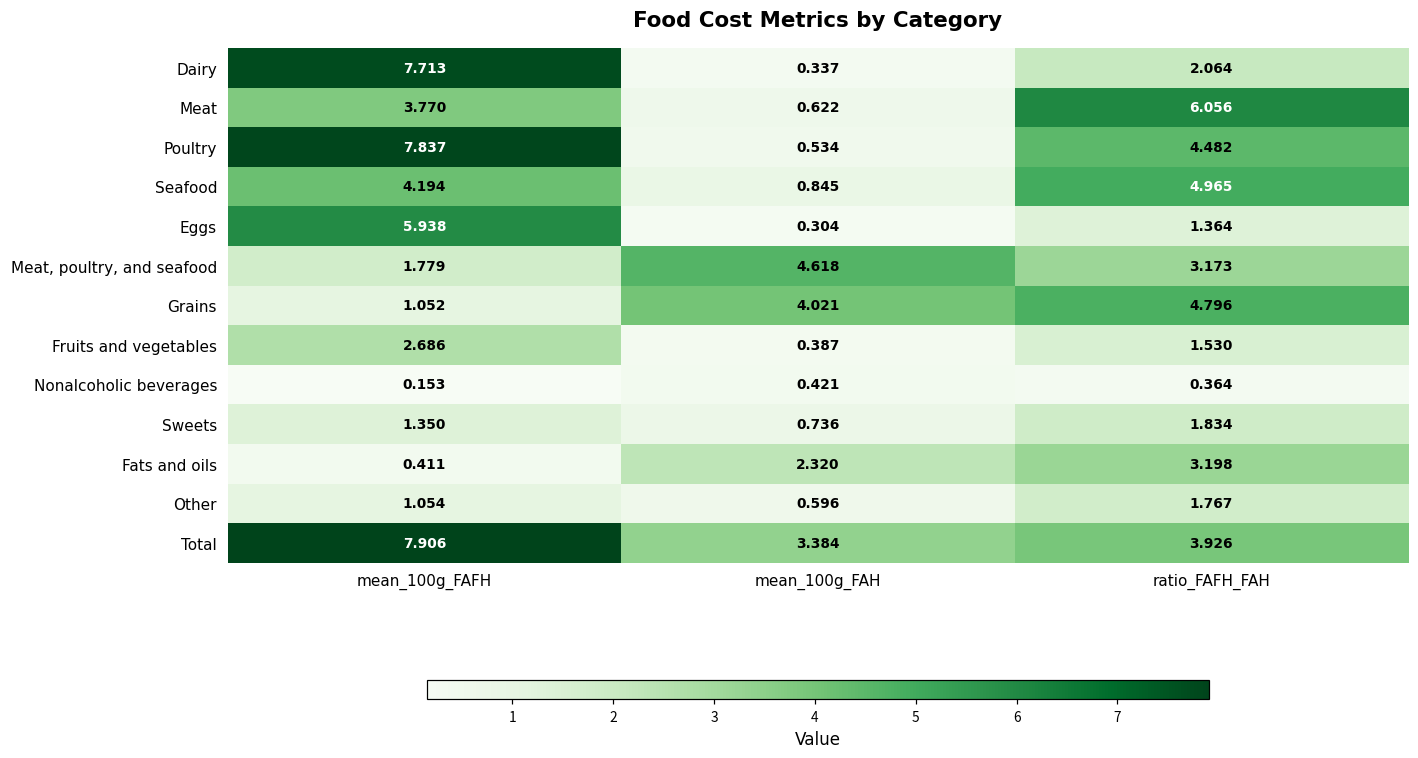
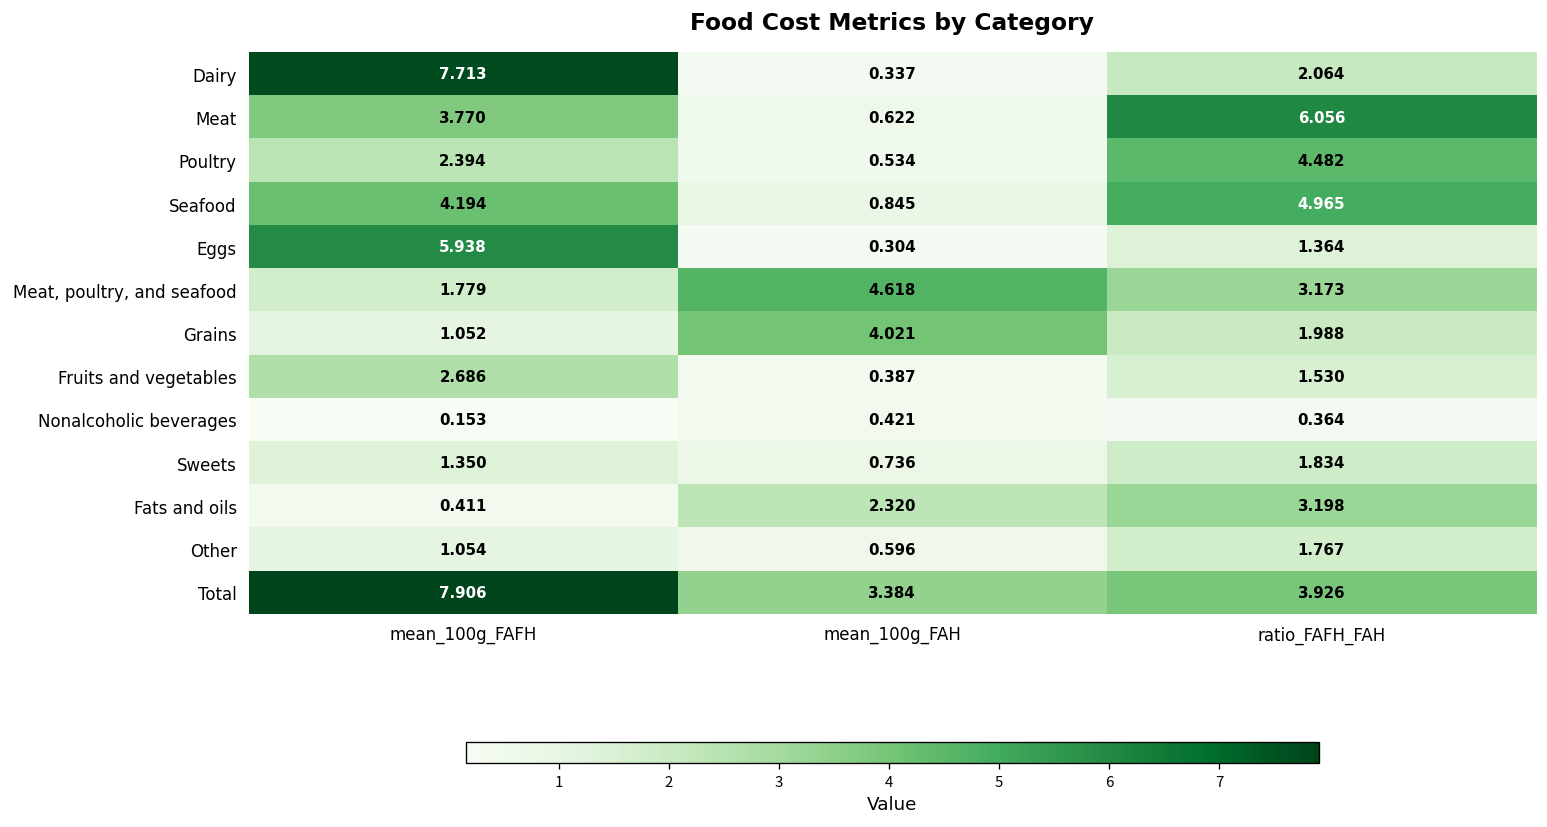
  {
    "Dairy": {
      "mean_100g_FAFH": 7.713,
      "mean_100g_FAH": 0.337,
      "ratio_FAFH_FAH": 2.064
    },
    "Meat": {
      "mean_100g_FAFH": 3.770,
      "mean_100g_FAH": 0.622,
      "ratio_FAFH_FAH": 6.056
    },
    "Poultry": {
-     "mean_100g_FAFH": 7.837,
+     "mean_100g_FAFH": 2.394,
      "mean_100g_FAH": 0.534,
      "ratio_FAFH_FAH": 4.482
    },
    "Seafood": {
      "mean_100g_FAFH": 4.194,
      "mean_100g_FAH": 0.845,
      "ratio_FAFH_FAH": 4.965
    },
    "Eggs": {
      "mean_100g_FAFH": 5.938,
      "mean_100g_FAH": 0.304,
      "ratio_FAFH_FAH": 1.364
    },
    "Meat, poultry, and seafood": {
      "mean_100g_FAFH": 1.779,
      "mean_100g_FAH": 4.618,
      "ratio_FAFH_FAH": 3.173
    },
    "Grains": {
      "mean_100g_FAFH": 1.052,
      "mean_100g_FAH": 4.021,
-     "ratio_FAFH_FAH": 4.796
+     "ratio_FAFH_FAH": 1.988
    },
    "Fruits and vegetables": {
      "mean_100g_FAFH": 2.686,
      "mean_100g_FAH": 0.387,
      "ratio_FAFH_FAH": 1.530
    },
    "Nonalcoholic beverages": {
      "mean_100g_FAFH": 0.153,
      "mean_100g_FAH": 0.421,
      "ratio_FAFH_FAH": 0.364
    },
    "Sweets": {
      "mean_100g_FAFH": 1.350,
      "mean_100g_FAH": 0.736,
      "ratio_FAFH_FAH": 1.834
    },
    "Fats and oils": {
      "mean_100g_FAFH": 0.411,
      "mean_100g_FAH": 2.320,
      "ratio_FAFH_FAH": 3.198
    },
    "Other": {
      "mean_100g_FAFH": 1.054,
      "mean_100g_FAH": 0.596,
      "ratio_FAFH_FAH": 1.767
    },
    "Total": {
      "mean_100g_FAFH": 7.906,
      "mean_100g_FAH": 3.384,
      "ratio_FAFH_FAH": 3.926
    }
  }
